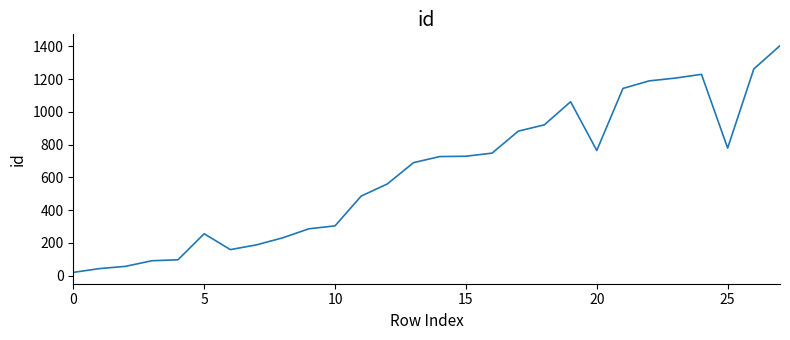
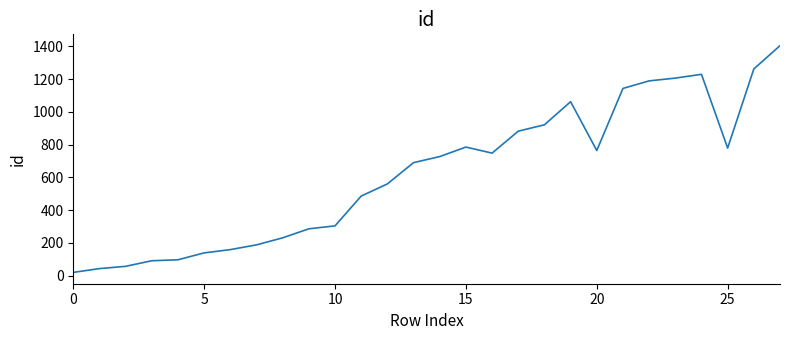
  {
    "0": 20,
-   "5": 260,
+   "5": 140,
    "10": 300,
-   "15": 730,
+   "15": 790,
    "20": 760,
    "25": 780
  }
